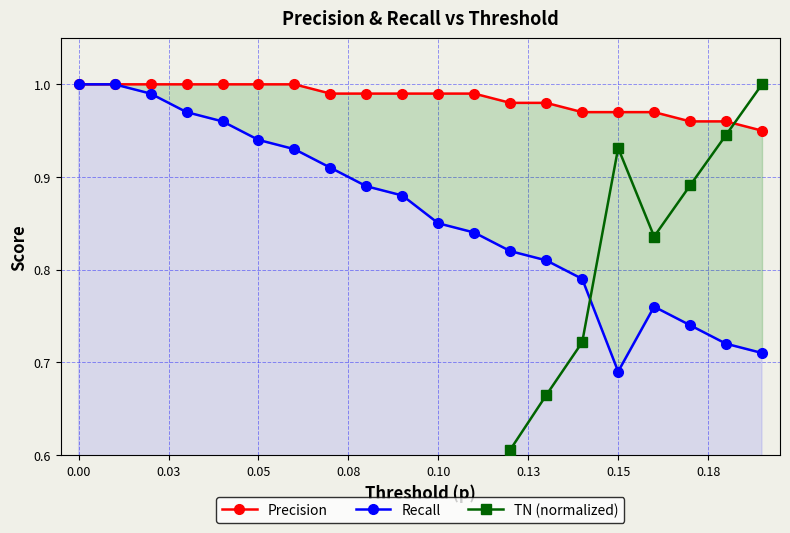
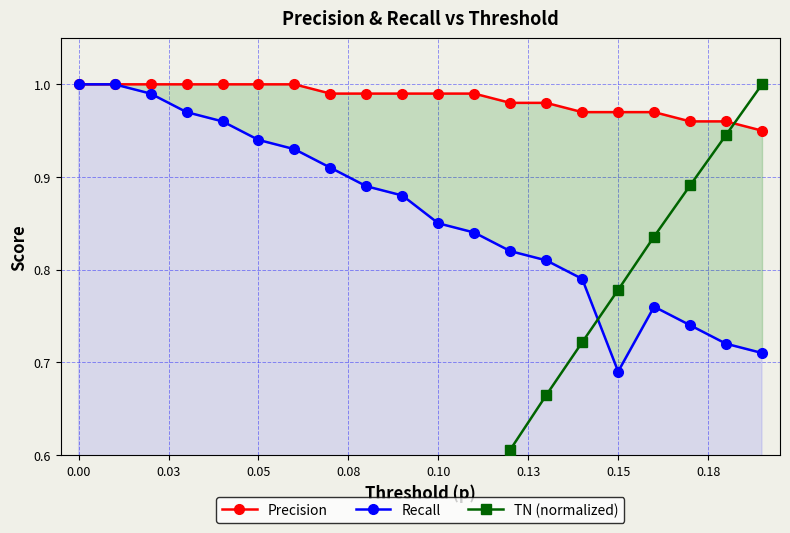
  {
    "Precision": {
      "0.05": 1.00,
      "0.10": 0.99,
      "0.15": 0.97
    },
    "Recall": {
      "0.05": 0.94,
      "0.10": 0.85,
      "0.15": 0.69
    },
    "TN (normalized)": {
-     "0.15": 0.93
+     "0.15": 0.78
    }
  }
